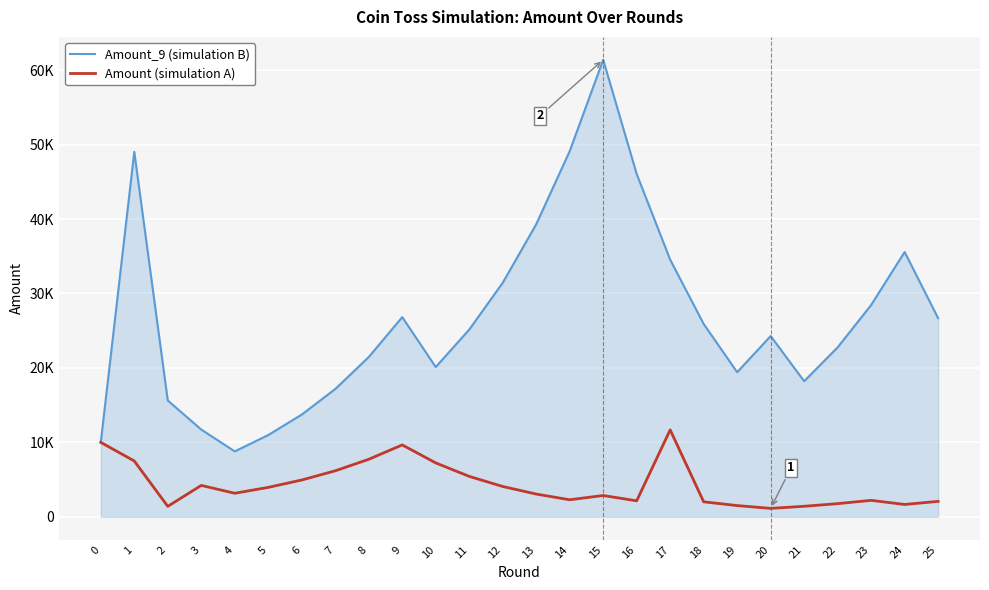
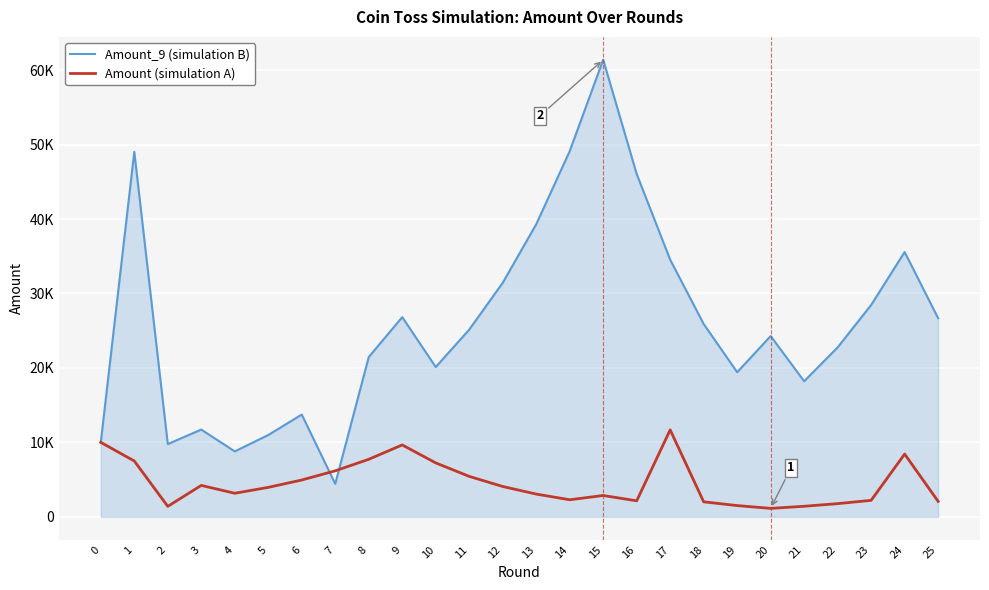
  {
    "Amount_9 (simulation B)": {
      "1": 49000,
-     "2": 16000,
+     "2": 10000,
      "3": 12000,
      "4": 9000,
      "5": 11000,
      "6": 14000,
-     "7": 17000,
+     "7": 4000,
      "8": 21000,
      "9": 27000,
      "10": 20000,
      "11": 25000,
      "12": 31000,
      "13": 39000,
      "14": 49000,
      "16": 46000,
      "17": 35000,
      "18": 26000,
      "19": 19000,
      "20": 24000,
      "21": 18000,
      "22": 23000,
      "23": 28000,
      "24": 36000,
      "25": 27000
    },
    "Amount (simulation A)": {
      "1": 8000,
      "2": 1000,
      "3": 4000,
      "4": 3000,
      "5": 4000,
      "6": 5000,
      "7": 6000,
      "8": 8000,
      "9": 10000,
      "10": 7000,
      "11": 5000,
      "12": 4000,
      "13": 3000,
      "14": 2000,
      "15": 3000,
      "16": 2000,
      "17": 12000,
      "18": 2000,
      "19": 2000,
      "21": 1000,
      "22": 2000,
      "23": 2000,
-     "24": 2000,
+     "24": 8000,
      "25": 2000
    }
  }
